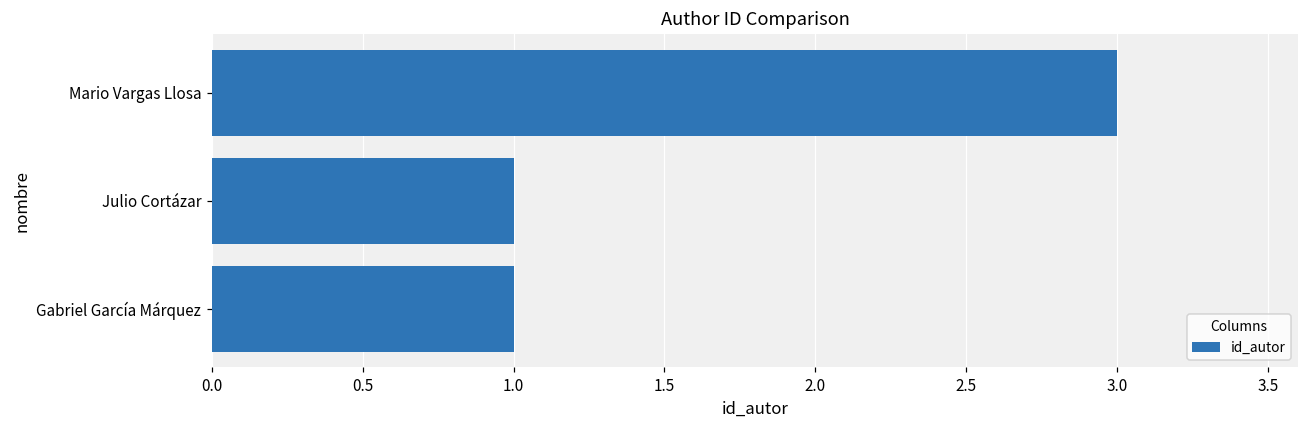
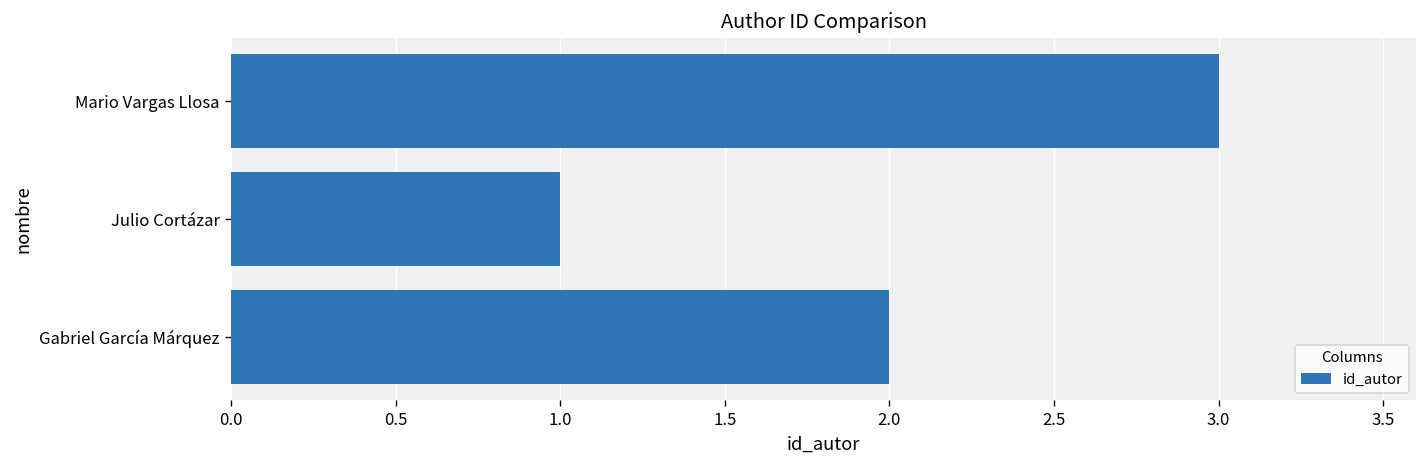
  {
    "Mario Vargas Llosa": 3,
    "Julio Cortázar": 1,
-   "Gabriel García Márquez": 1
+   "Gabriel García Márquez": 2
  }
